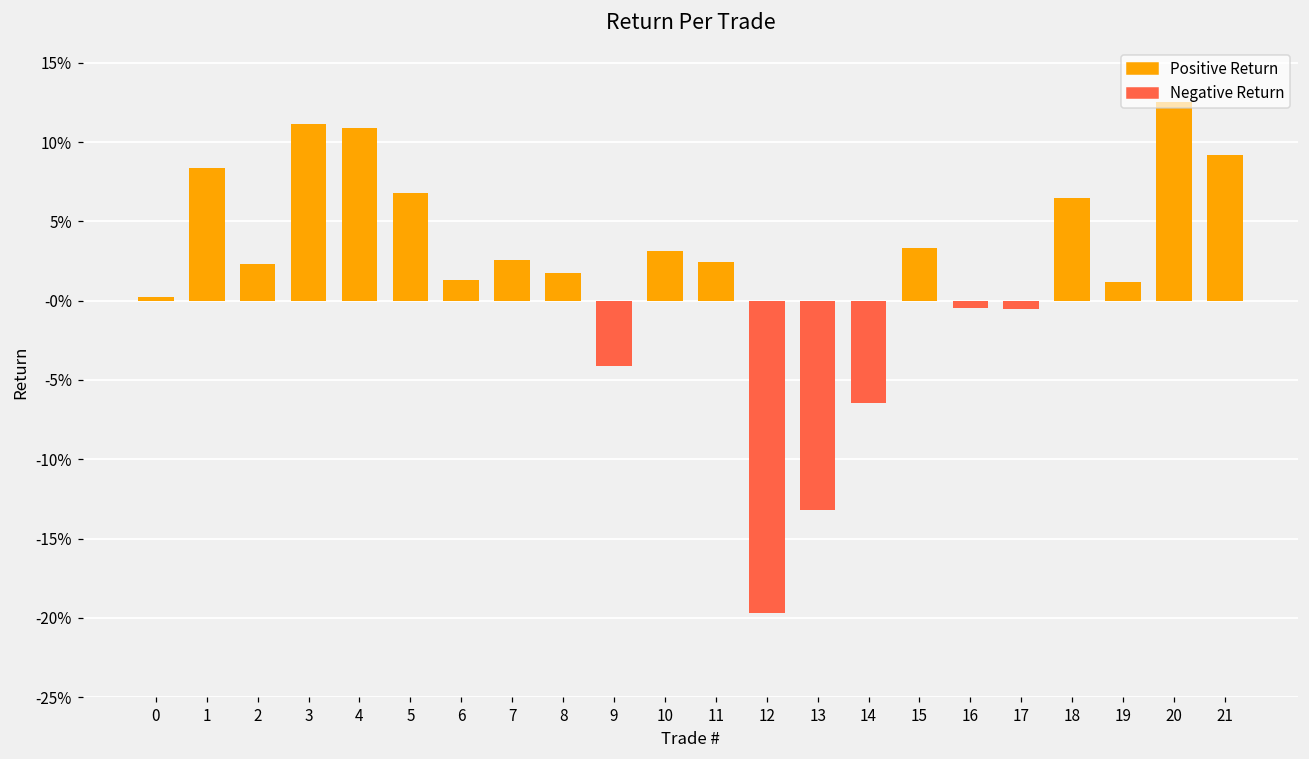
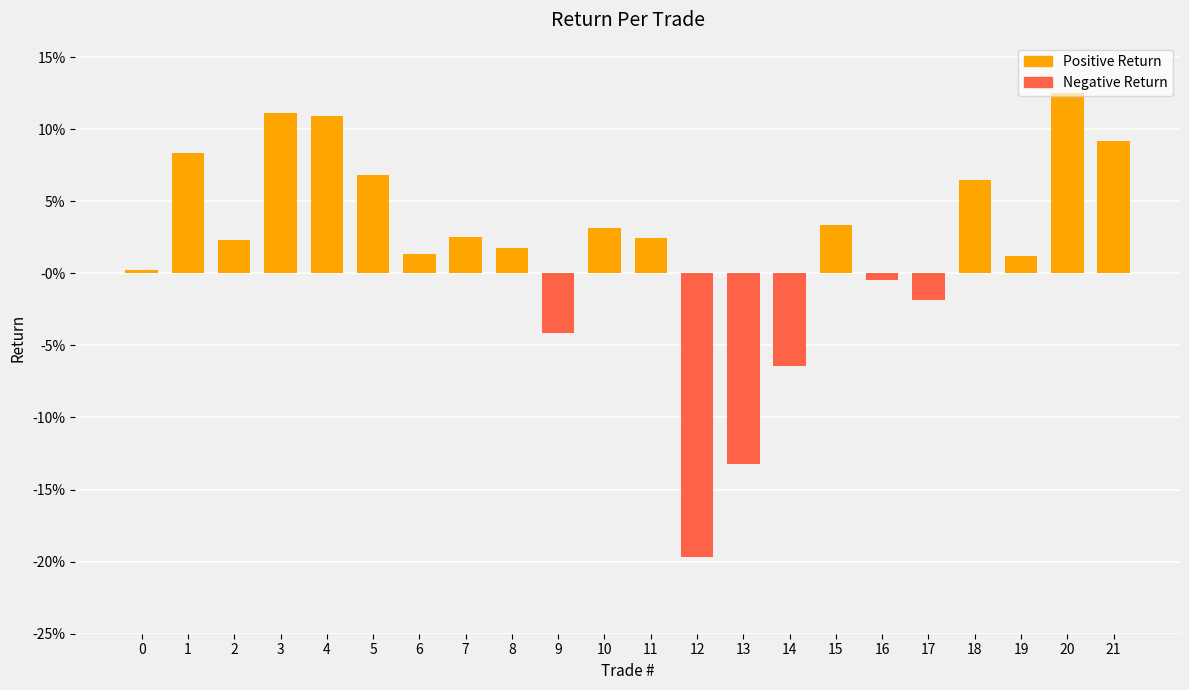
  {
    "0": "0.2%",
    "1": "8.3%",
    "2": "2.3%",
    "3": "11.1%",
    "4": "10.9%",
    "5": "6.8%",
    "6": "1.3%",
    "7": "2.6%",
    "8": "1.7%",
    "9": "-4.1%",
    "10": "3.1%",
    "11": "2.5%",
    "12": "-19.7%",
    "13": "-13.2%",
    "14": "-6.4%",
    "15": "3.3%",
    "16": "-0.5%",
-   "17": "-0.5%",
+   "17": "-1.9%",
    "18": "6.5%",
    "19": "1.2%",
    "21": "9.2%"
  }
